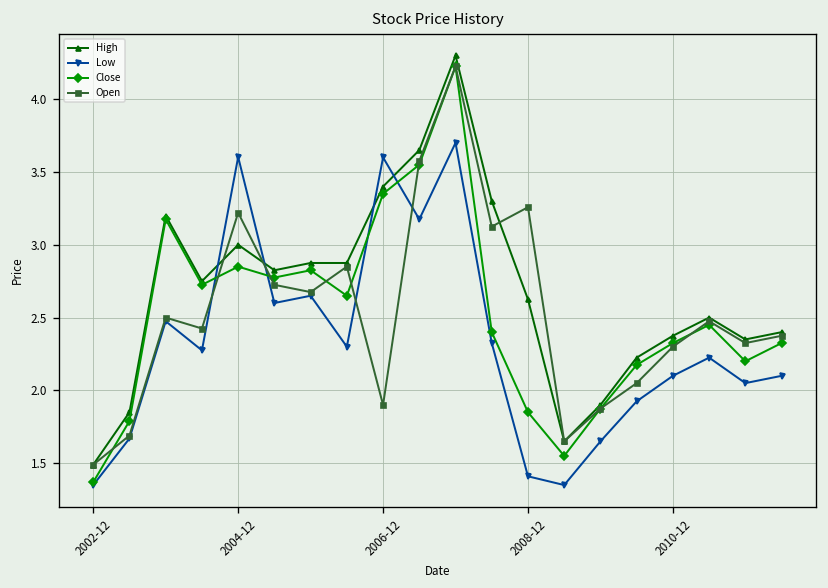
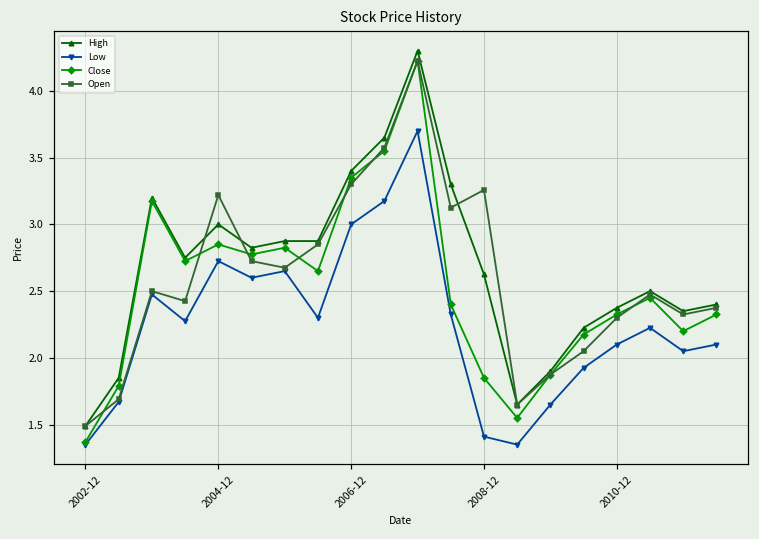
  {
    "Low": {
-     "2004-12": 3.60,
-     "2006-12": 3.6,
+     "2004-12": 2.73,
+     "2006-12": 3.0,
      "2008-12": 1.41,
      "2010-12": 2.10
    },
    "Open": {
      "2004-12": 3.2,
-     "2006-12": 1.9,
+     "2006-12": 3.3,
      "2008-12": 3.26,
      "2010-12": 2.3
    }
  }
